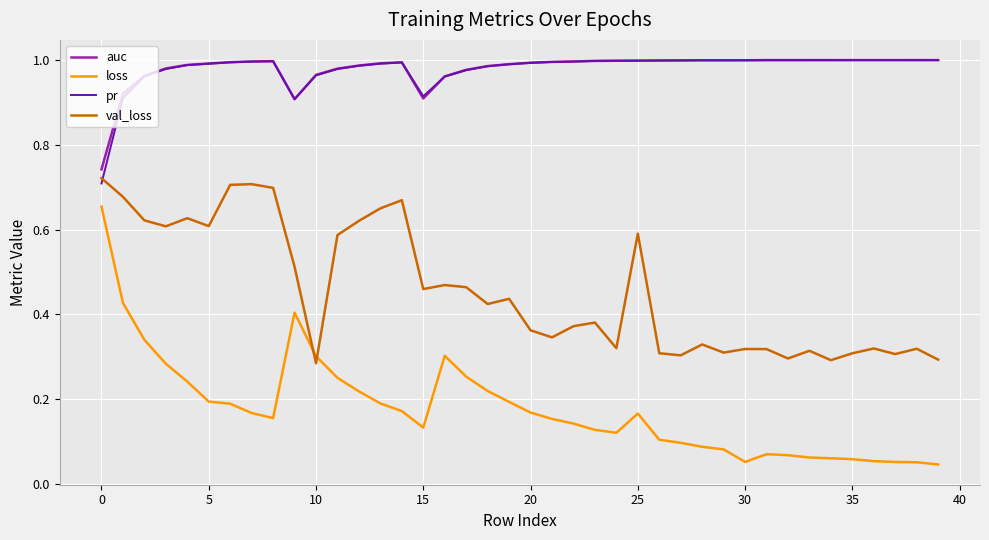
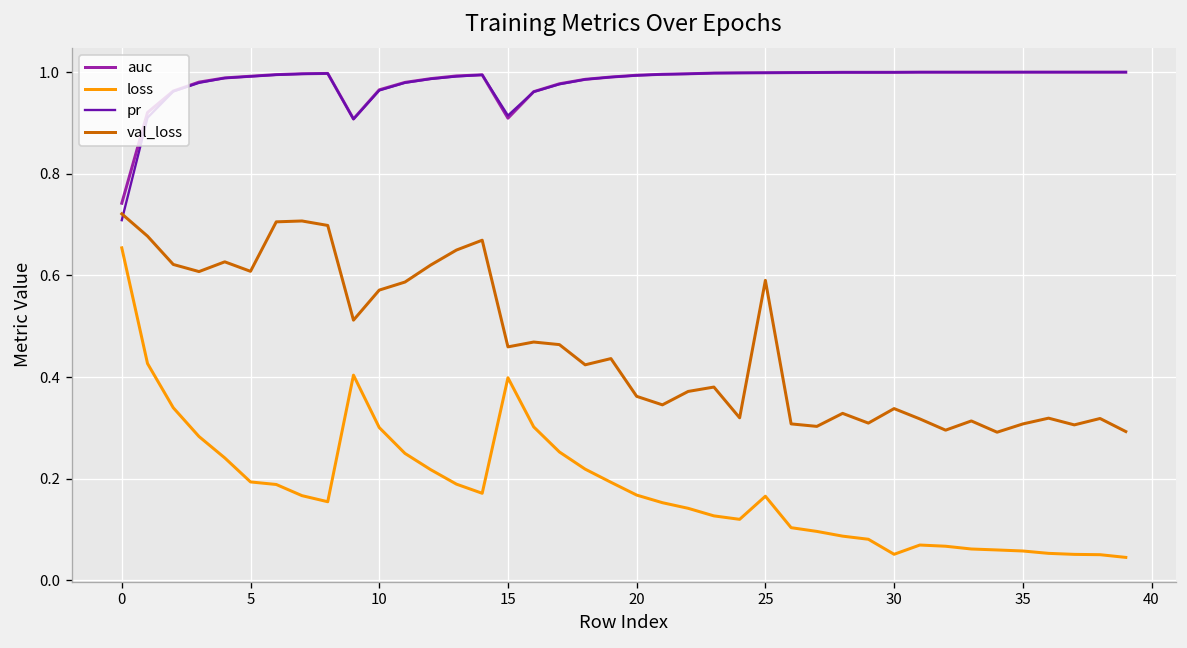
  {
    "loss": {
      "0": 0.65,
      "5": 0.19,
      "10": 0.30,
-     "15": 0.13,
+     "15": 0.40,
      "20": 0.17,
      "25": 0.17,
      "30": 0.05,
      "35": 0.06
    },
    "val_loss": {
      "0": 0.72,
      "5": 0.61,
-     "10": 0.28,
+     "10": 0.57,
      "15": 0.46,
      "20": 0.36,
      "25": 0.59,
-     "30": 0.32,
+     "30": 0.34,
      "35": 0.31
    }
  }
